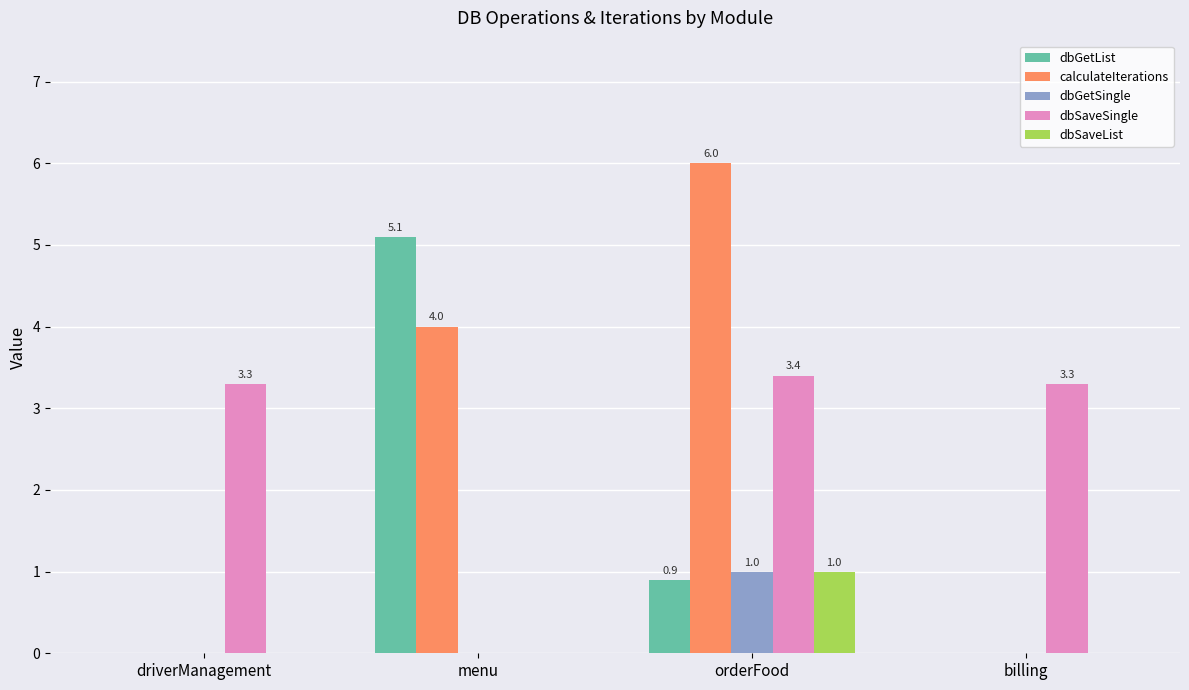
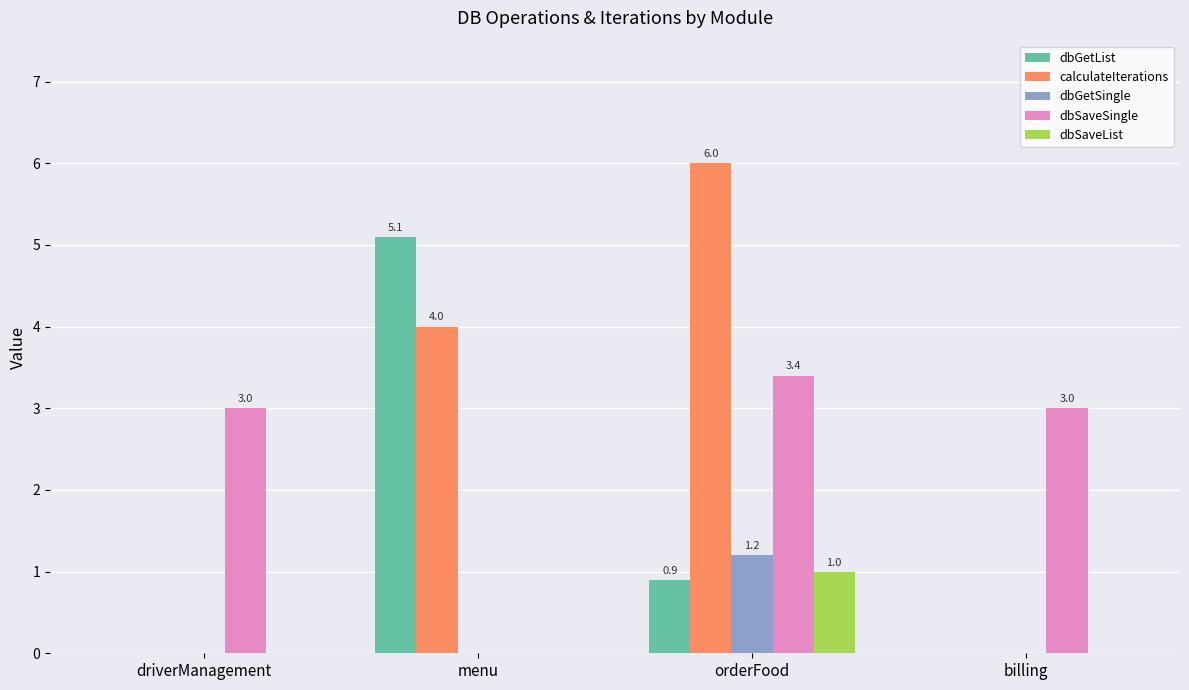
  {
    "dbGetList": {
      "menu": 5.1,
      "orderFood": 0.9
    },
    "calculateIterations": {
      "menu": 4.0,
      "orderFood": 6.0
    },
    "dbGetSingle": {
-     "orderFood": 1.0
+     "orderFood": 1.2
    },
    "dbSaveSingle": {
-     "driverManagement": 3.3,
+     "driverManagement": 3.0,
      "orderFood": 3.4,
-     "billing": 3.3
+     "billing": 3.0
    },
    "dbSaveList": {
      "orderFood": 1.0
    }
  }
